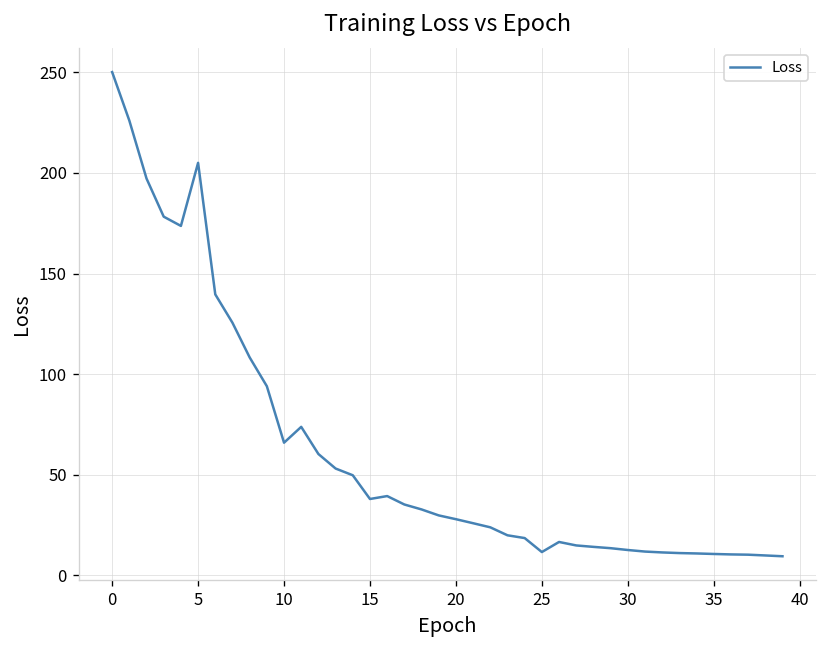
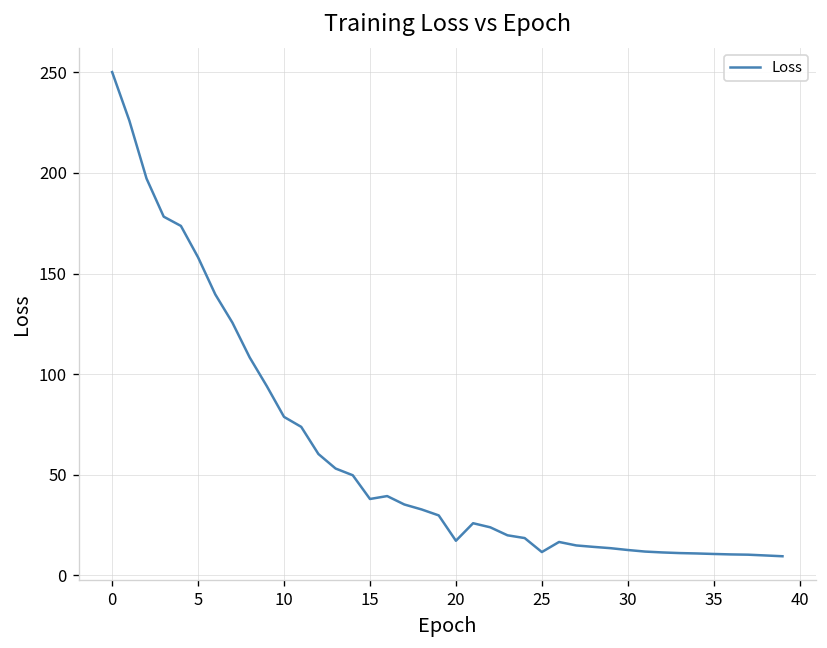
  {
    "0": 250,
-   "5": 205,
-   "10": 66,
+   "5": 158,
+   "10": 79,
    "15": 38,
-   "20": 28,
+   "20": 17,
    "25": 12,
    "30": 13,
    "35": 11
  }
